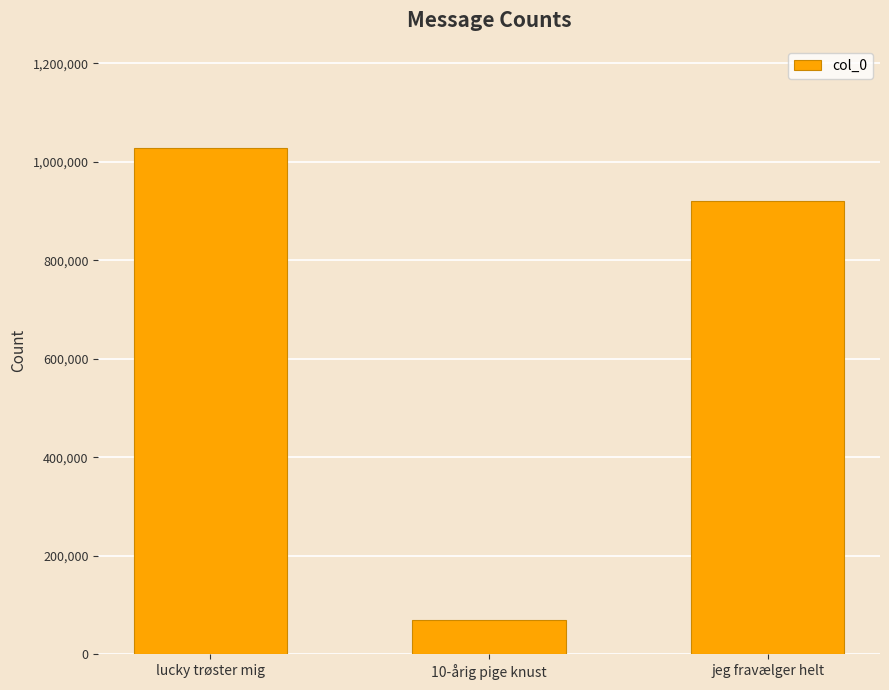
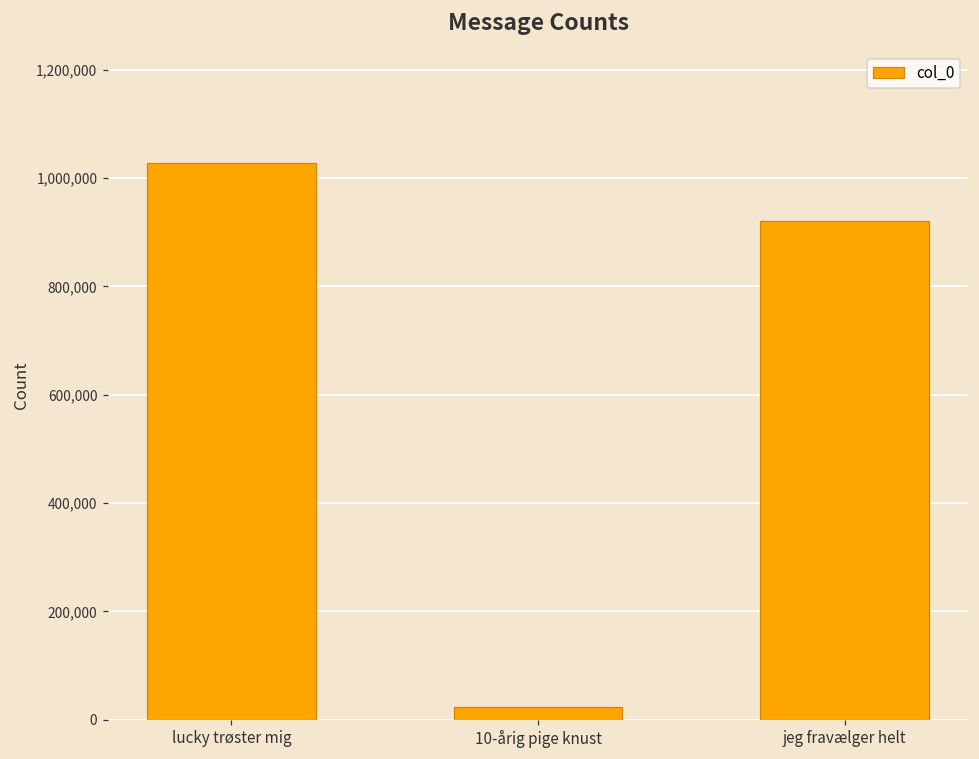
  {
    "lucky trøster mig": "1,030,000",
-   "10-årig pige knust": "70,000",
+   "10-årig pige knust": "20,000",
    "jeg fravælger helt": "920,000"
  }
